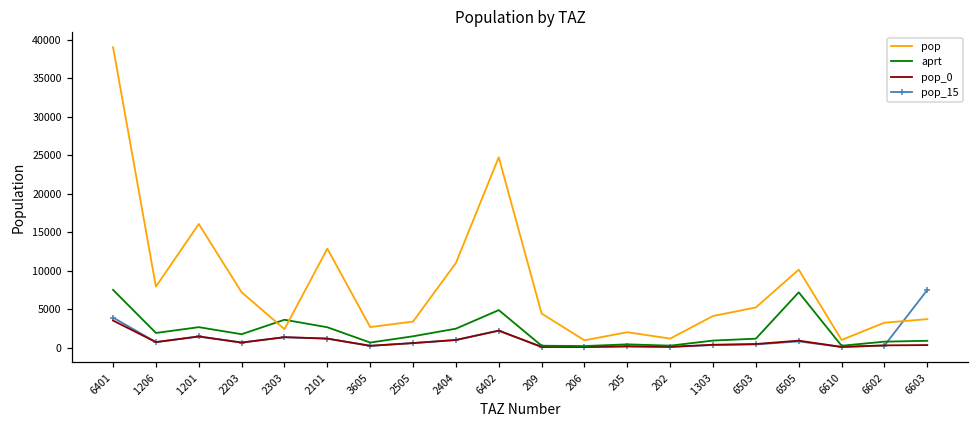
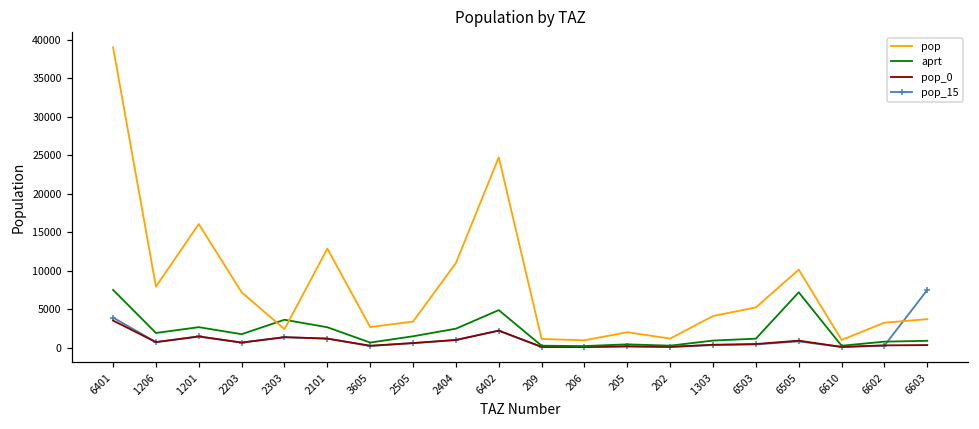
  {
    "pop": {
      "6401": 39000,
      "1206": 8000,
      "1201": 16000,
      "2203": 7000,
      "2303": 2000,
      "2101": 13000,
      "3605": 3000,
      "2505": 3000,
      "2404": 11000,
      "6402": 25000,
-     "209": 4000,
+     "209": 1000,
      "206": 1000,
      "205": 2000,
      "202": 1000,
      "1303": 4000,
      "6503": 5000,
      "6505": 10000,
      "6610": 1000,
      "6602": 3000,
      "6603": 4000
    },
    "aprt": {
      "6401": 8000,
      "1206": 2000,
      "1201": 3000,
      "2203": 2000,
      "2303": 4000,
      "2101": 3000,
      "3605": 1000,
      "2505": 1000,
      "2404": 2000,
      "6402": 5000,
      "1303": 1000,
      "6503": 1000,
      "6505": 7000,
      "6602": 1000,
      "6603": 1000
    },
    "pop_0": {
      "6401": 4000,
      "6603": 0
    },
    "pop_15": {
      "6401": 4000,
      "6603": 7000
    }
  }
